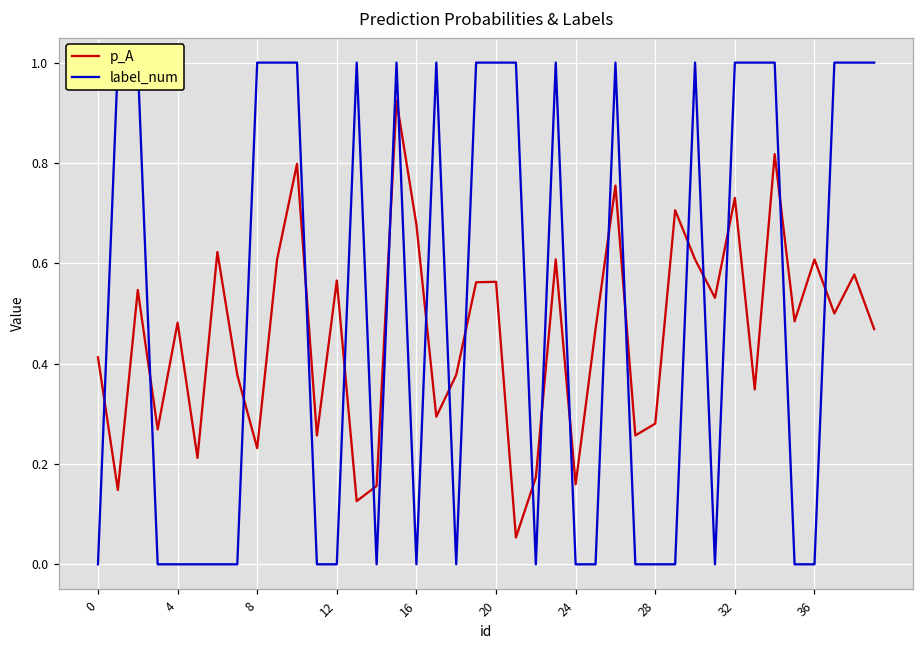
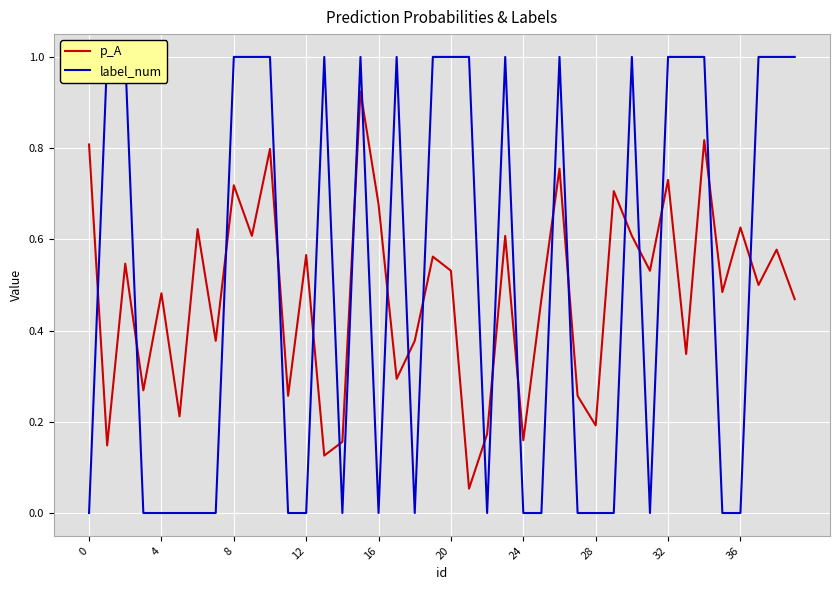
  {
    "p_A": {
-     "0": 0.41,
+     "0": 0.81,
      "4": 0.48,
-     "8": 0.23,
+     "8": 0.72,
      "12": 0.57,
      "16": 0.68,
-     "20": 0.56,
+     "20": 0.53,
      "24": 0.16,
-     "28": 0.28,
+     "28": 0.19,
      "32": 0.73,
-     "36": 0.61
+     "36": 0.63
    },
    "label_num": {
      "0": 0.00,
      "4": 0.00,
      "8": 1.00,
      "12": 0.00,
      "16": 0.00,
      "20": 1.00,
      "24": 0.00,
      "28": 0.00,
      "32": 1.00,
      "36": 0.00
    }
  }
